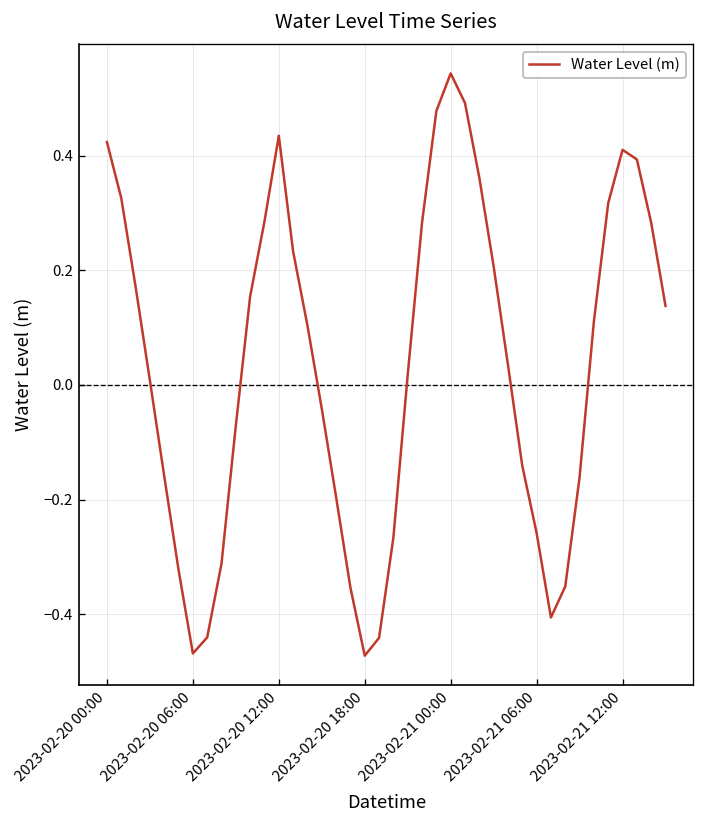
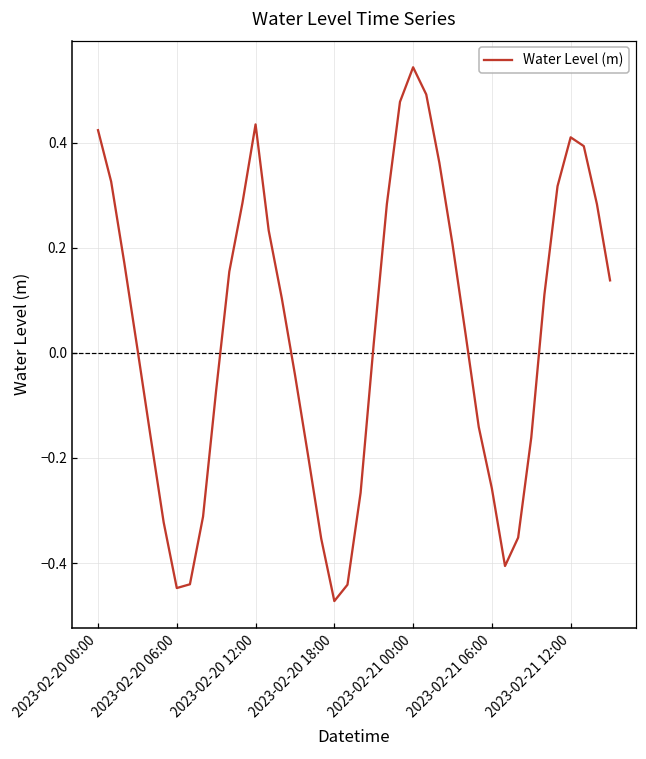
  {
    "2023-02-20 00:00": 0.42,
-   "2023-02-20 06:00": -0.47,
+   "2023-02-20 06:00": -0.45,
    "2023-02-20 12:00": 0.43,
    "2023-02-20 18:00": -0.47,
    "2023-02-21 00:00": 0.54,
    "2023-02-21 06:00": -0.26,
    "2023-02-21 12:00": 0.41
  }
